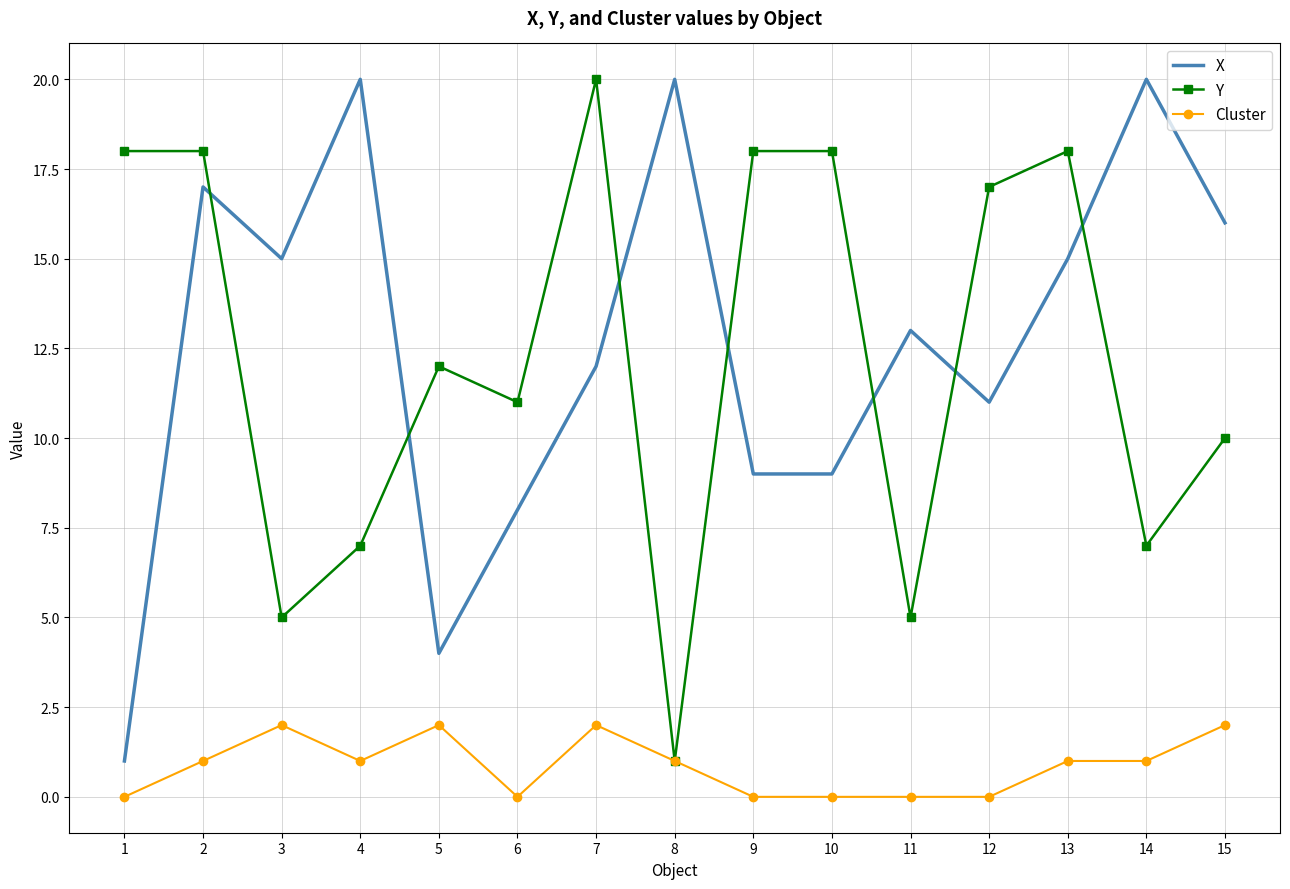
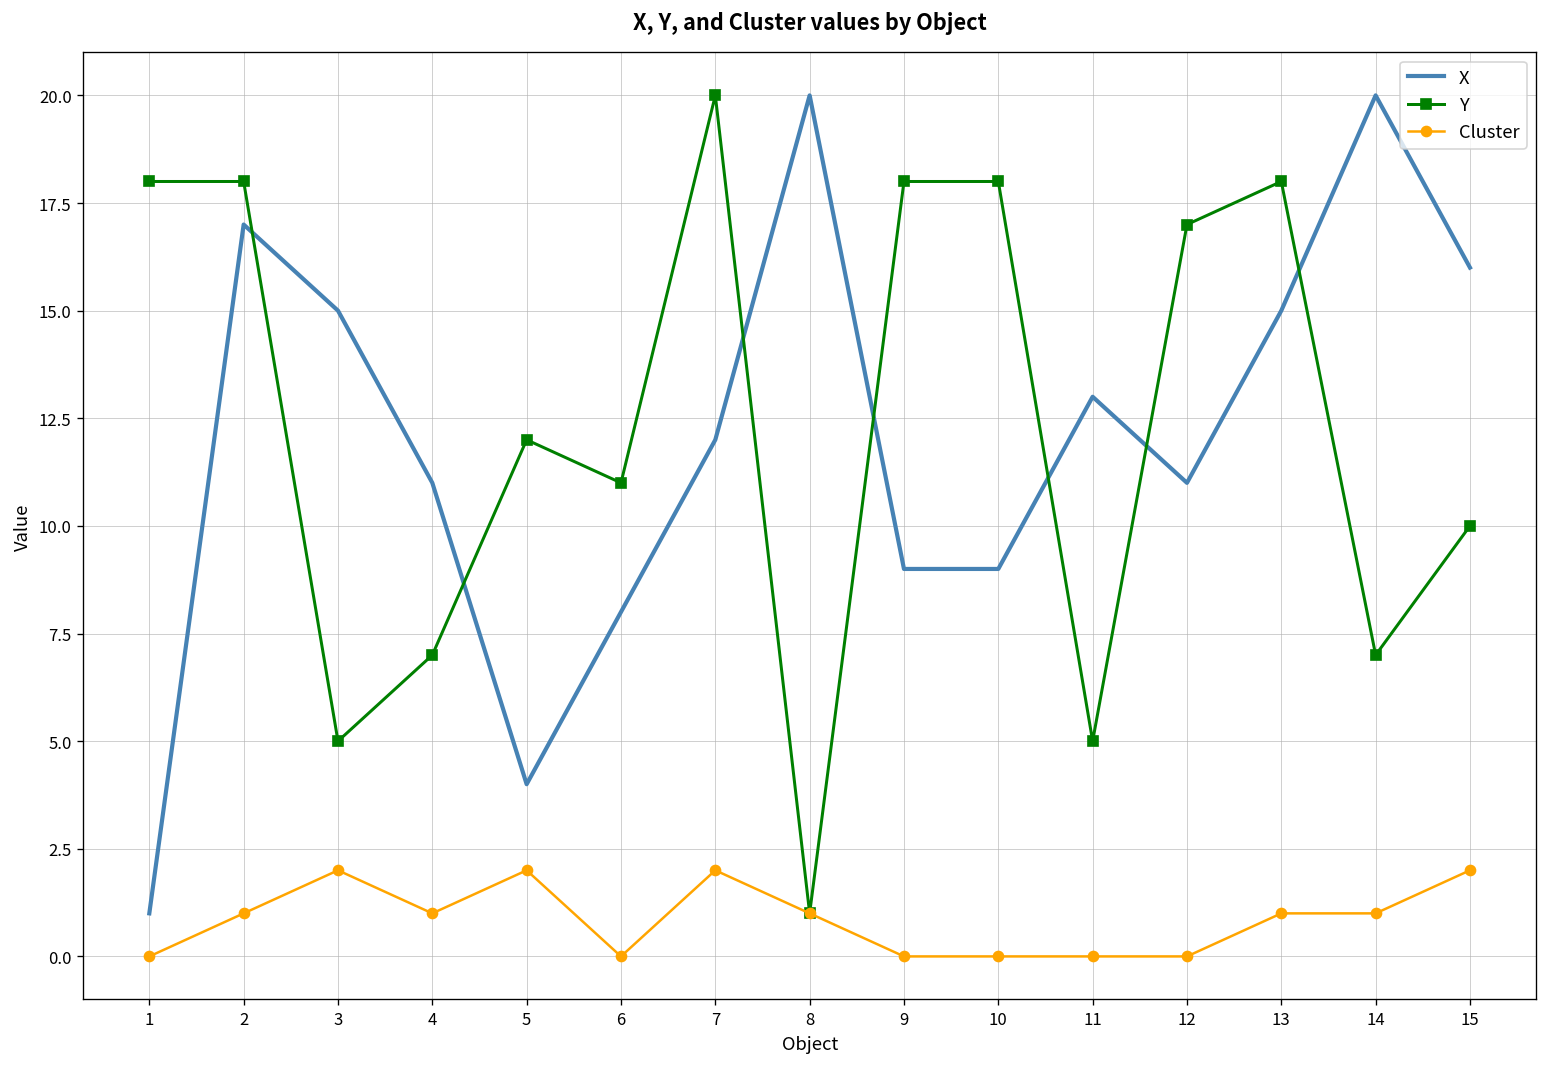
  {
    "X": {
      "1": 1,
      "2": 17,
      "3": 15,
-     "4": 20,
+     "4": 11,
      "5": 4,
      "6": 8,
      "7": 12,
      "8": 20,
      "9": 9,
      "10": 9,
      "11": 13,
      "12": 11,
      "13": 15,
      "14": 20,
      "15": 16
    },
    "Y": {
      "1": 18,
      "2": 18,
      "3": 5,
      "4": 7,
      "5": 12,
      "6": 11,
      "7": 20,
      "9": 18,
      "10": 18,
      "11": 5,
      "12": 17,
      "13": 18,
      "14": 7,
      "15": 10
    },
    "Cluster": {
      "1": 0,
      "2": 1,
      "3": 2,
      "4": 1,
      "5": 2,
      "6": 0,
      "7": 2,
      "9": 0,
      "10": 0,
      "11": 0,
      "12": 0,
      "13": 1,
      "14": 1,
      "15": 2
    }
  }
